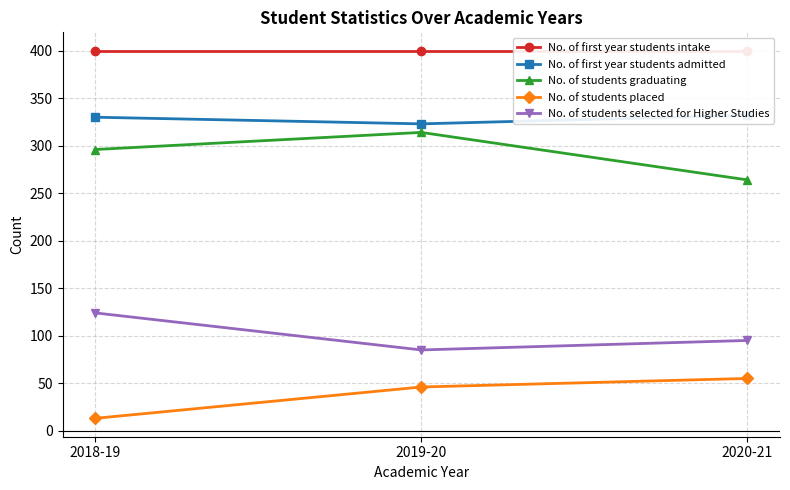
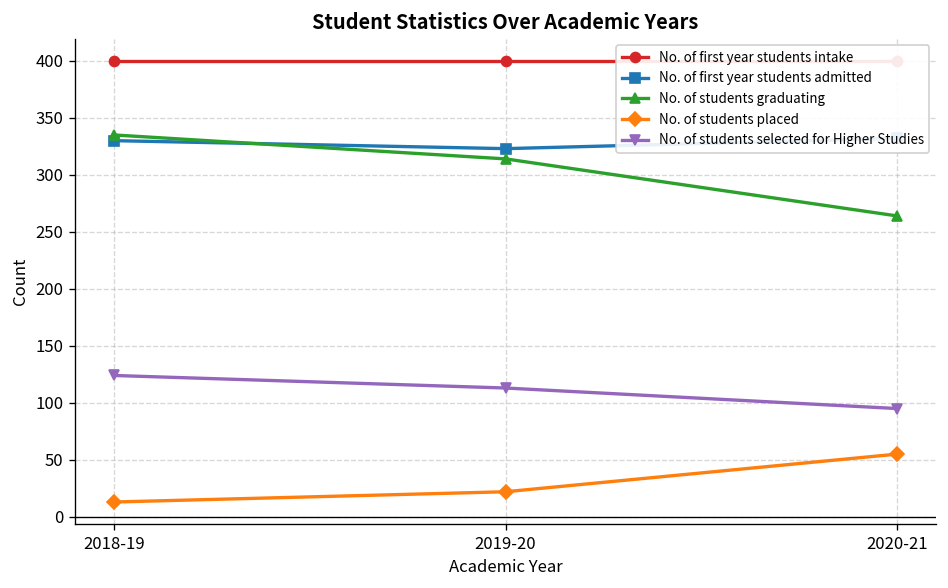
  {
    "No. of first year students intake": {
      "2018-19": 400,
      "2019-20": 400
    },
    "No. of first year students admitted": {
      "2018-19": 330,
      "2019-20": 320
    },
    "No. of students graduating": {
-     "2018-19": 300,
+     "2018-19": 340,
      "2019-20": 310,
      "2020-21": 260
    },
    "No. of students placed": {
      "2018-19": 10,
-     "2019-20": 50,
+     "2019-20": 20,
      "2020-21": 60
    },
    "No. of students selected for Higher Studies": {
      "2018-19": 120,
-     "2019-20": 90,
+     "2019-20": 110,
      "2020-21": 100
    }
  }
